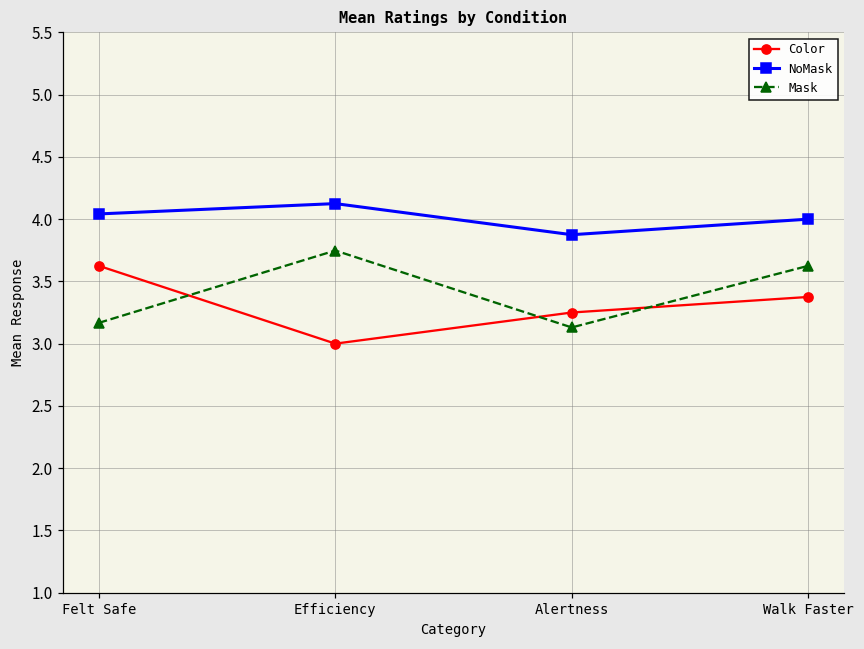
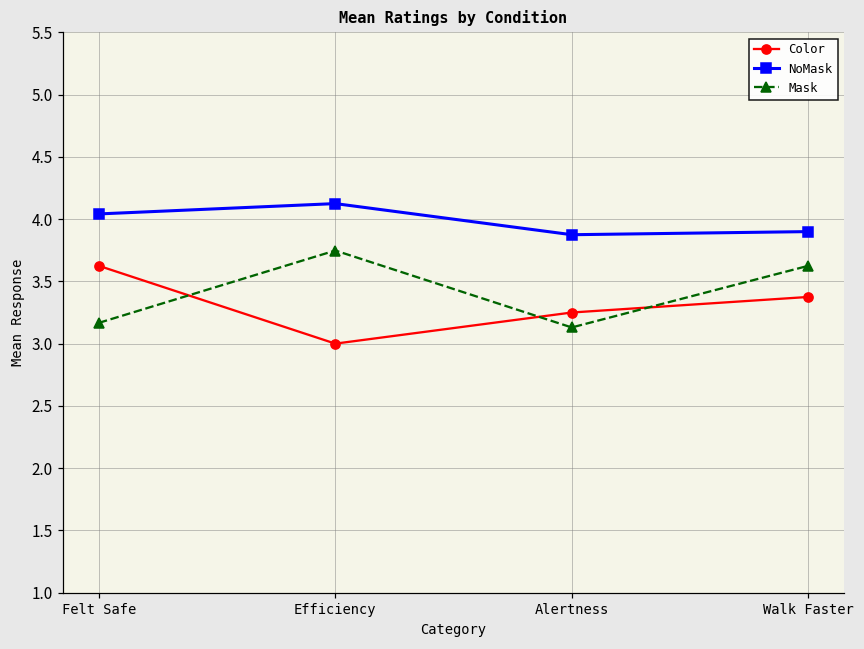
  {
    "Color": {
      "Felt Safe": 3.63,
      "Efficiency": 3.0,
      "Alertness": 3.25,
      "Walk Faster": 3.38
    },
    "NoMask": {
      "Felt Safe": 4.04,
      "Efficiency": 4.13,
      "Alertness": 3.88,
-     "Walk Faster": 4.0
+     "Walk Faster": 3.9
    },
    "Mask": {
      "Felt Safe": 3.17,
      "Efficiency": 3.75,
      "Alertness": 3.13,
      "Walk Faster": 3.63
    }
  }
